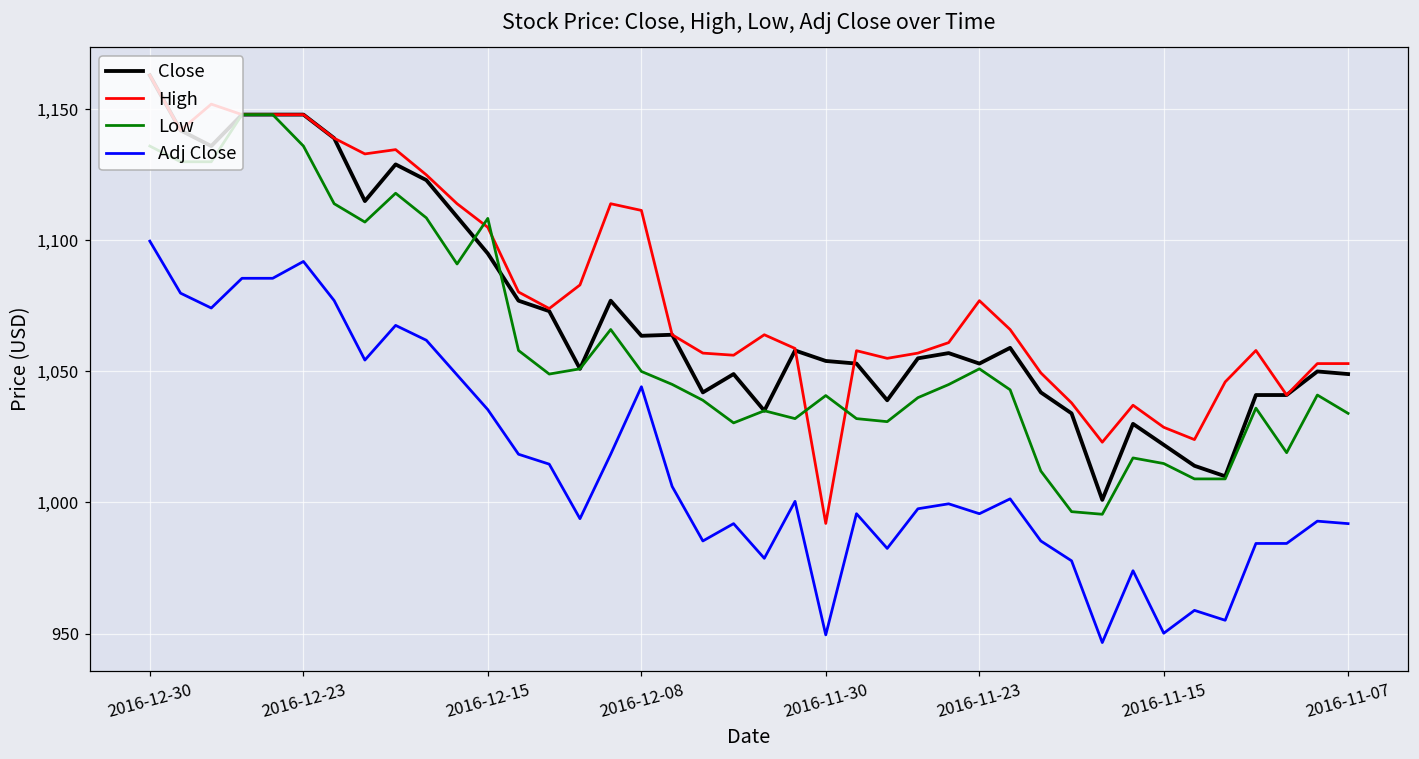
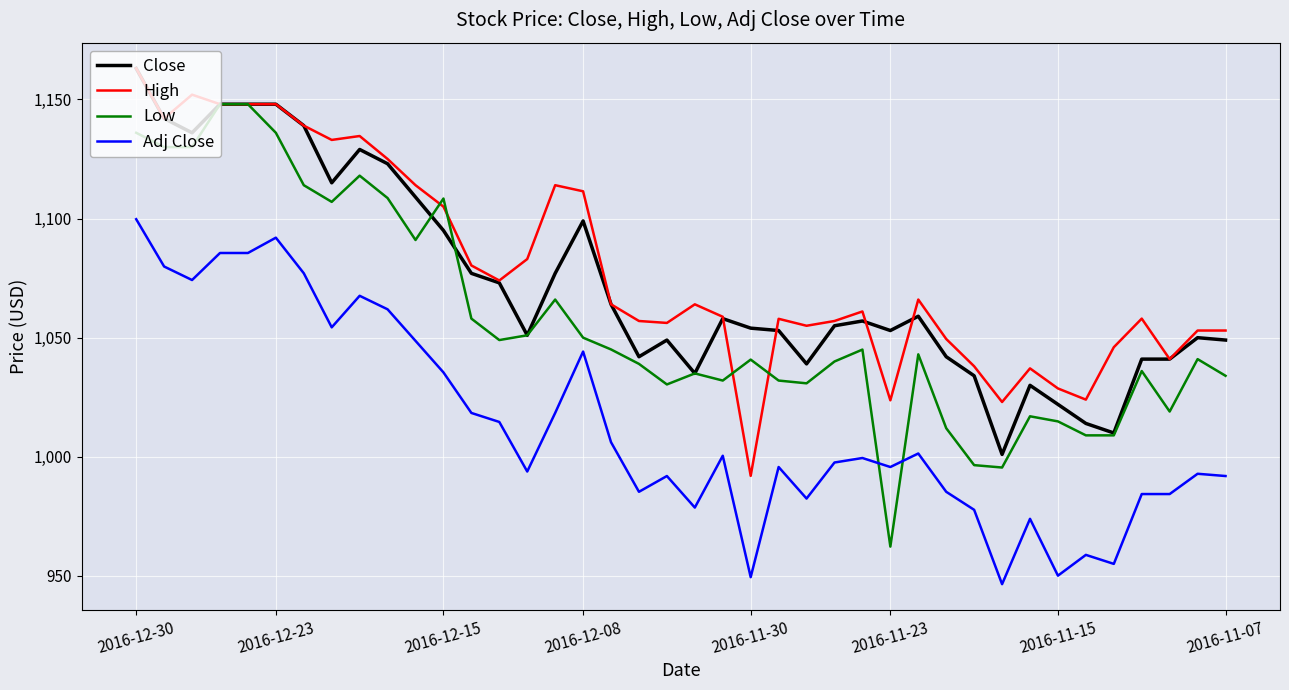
  {
    "Close": {
      "2016-12-15": "1,095",
-     "2016-12-08": "1,064",
+     "2016-12-08": "1,099",
      "2016-11-30": "1,054",
      "2016-11-23": "1,053",
      "2016-11-15": "1,022",
      "2016-11-07": "1,049"
    },
    "High": {
      "2016-12-15": "1,105",
      "2016-12-08": "1,111",
      "2016-11-30": "992",
-     "2016-11-23": "1,077",
+     "2016-11-23": "1,024",
      "2016-11-15": "1,029",
      "2016-11-07": "1,053"
    },
    "Low": {
      "2016-12-23": "1,136",
      "2016-12-15": "1,108",
      "2016-12-08": "1,050",
      "2016-11-30": "1,041",
-     "2016-11-23": "1,051",
+     "2016-11-23": "962",
      "2016-11-15": "1,015",
      "2016-11-07": "1,034"
    },
    "Adj Close": {
      "2016-12-30": "1,100",
      "2016-12-23": "1,092",
      "2016-12-15": "1,035",
      "2016-12-08": "1,044",
      "2016-11-30": "949",
      "2016-11-23": "996",
      "2016-11-15": "950",
      "2016-11-07": "992"
    }
  }
